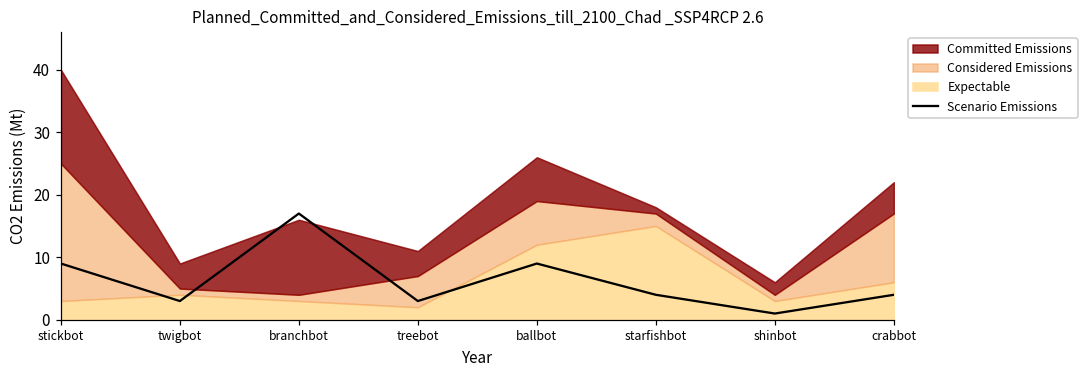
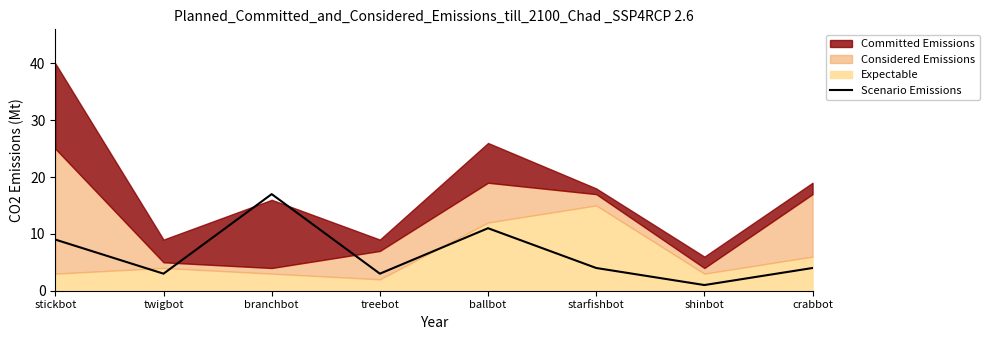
  {
    "Scenario Emissions": {
      "stickbot": 9,
      "twigbot": 3,
      "branchbot": 17,
      "treebot": 3,
-     "ballbot": 9,
+     "ballbot": 11,
      "starfishbot": 4,
      "shinbot": 1,
      "crabbot": 4
    },
    "Committed Emissions": {
      "stickbot": 15,
      "twigbot": 4,
      "branchbot": 12,
-     "treebot": 4,
+     "treebot": 2,
      "ballbot": 7,
      "starfishbot": 1,
      "shinbot": 2,
-     "crabbot": 5
+     "crabbot": 2
    }
  }
